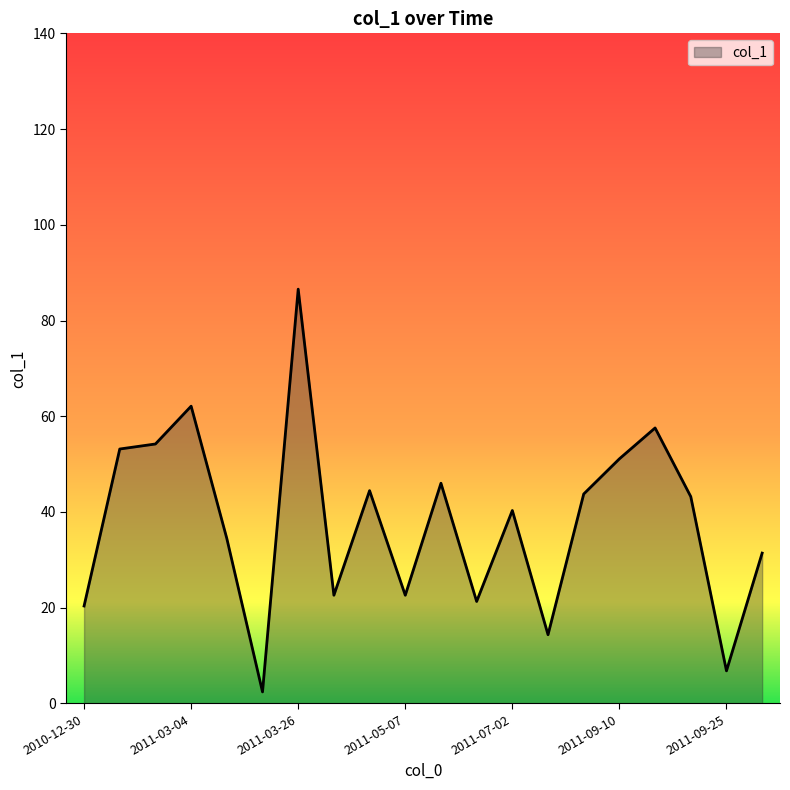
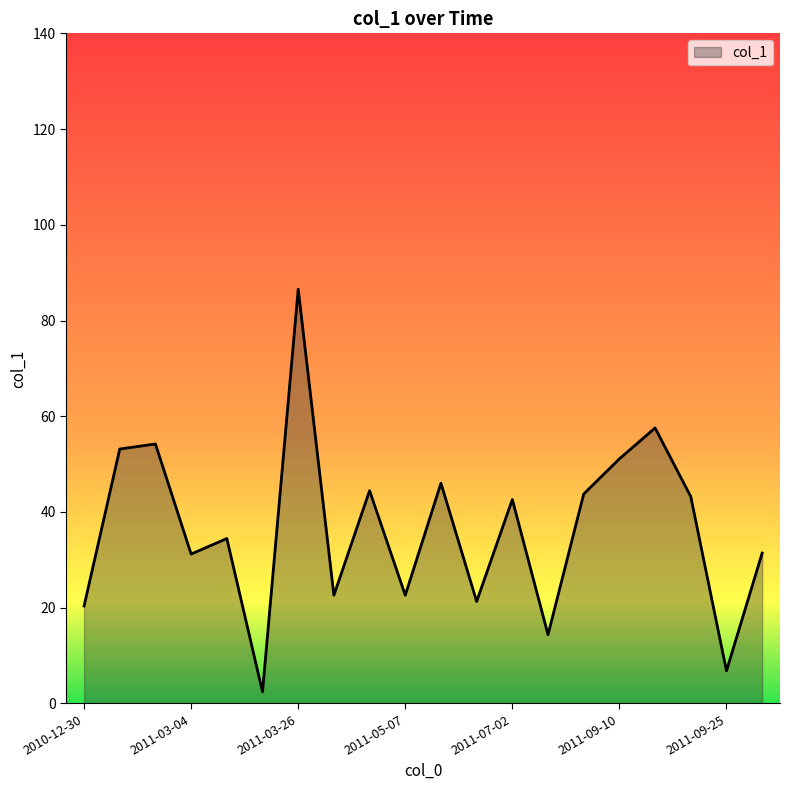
  {
    "2010-12-30": 20,
-   "2011-03-04": 62,
+   "2011-03-04": 31,
    "2011-03-26": 87,
    "2011-05-07": 23,
-   "2011-07-02": 40,
+   "2011-07-02": 43,
    "2011-09-10": 51,
    "2011-09-25": 7
  }
